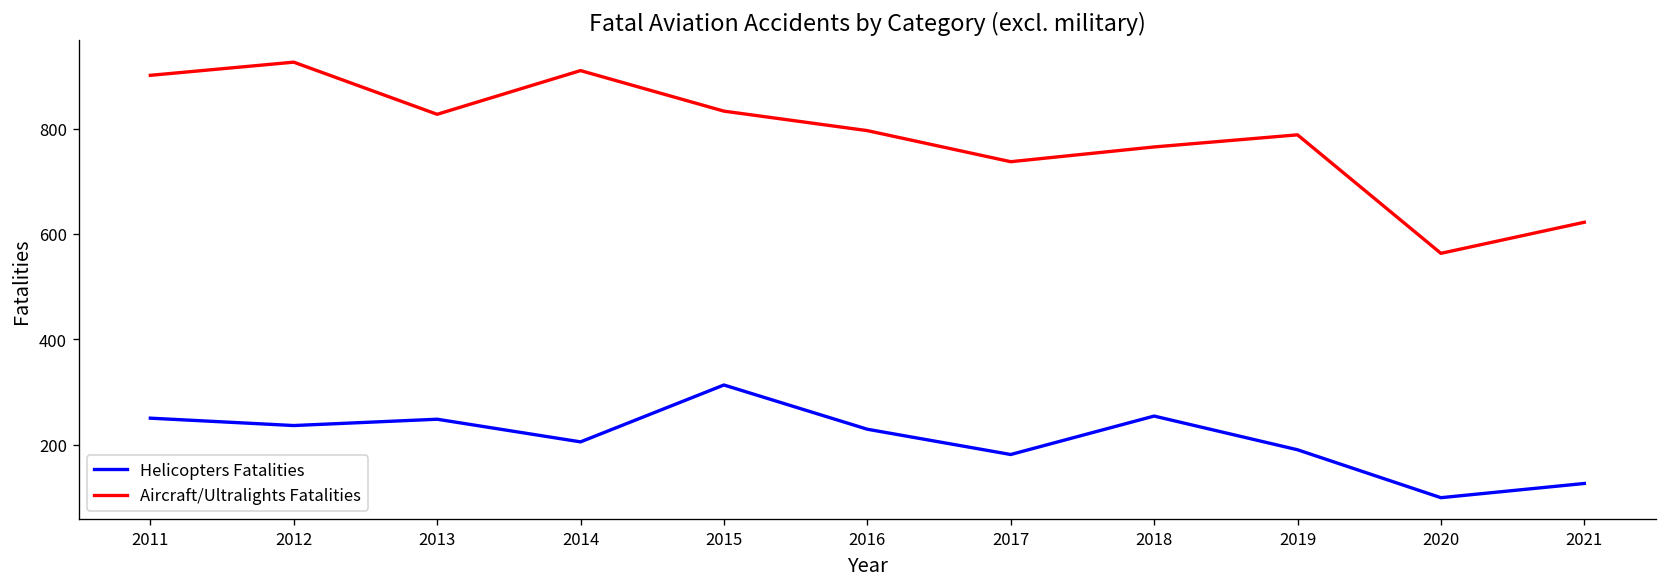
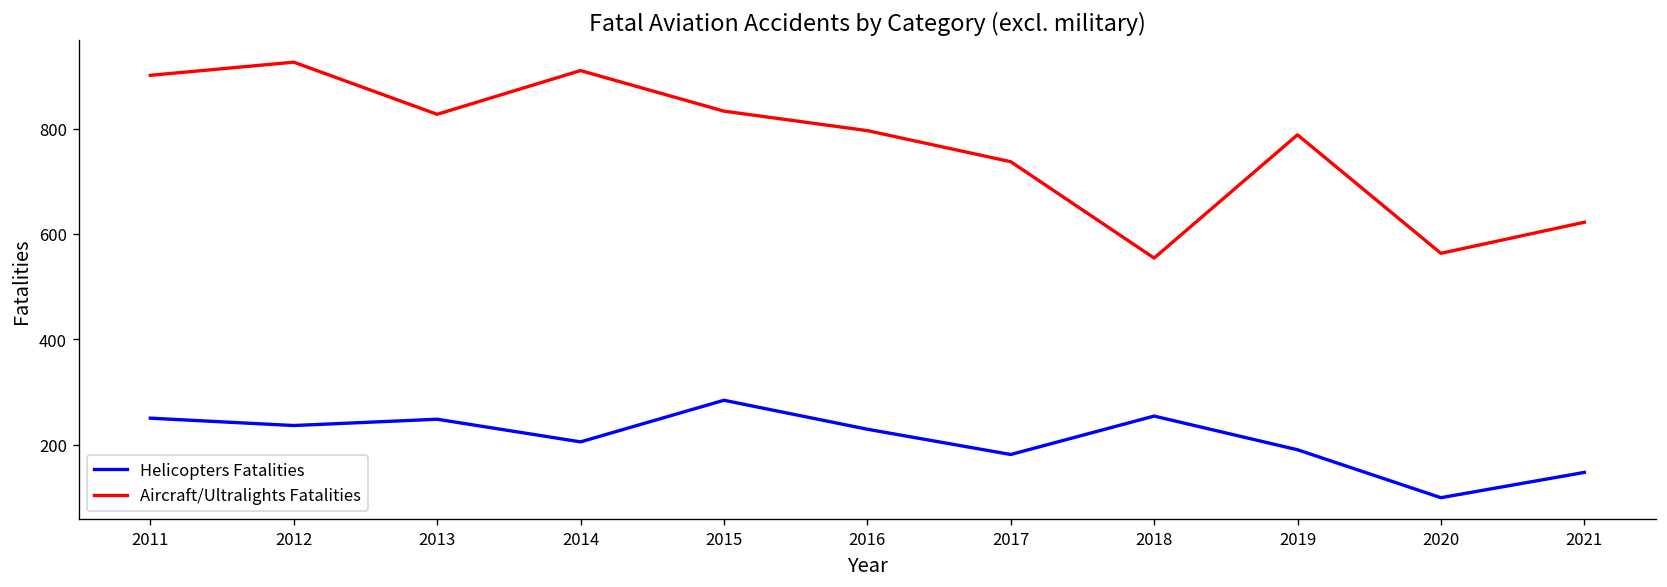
  {
    "Helicopters Fatalities": {
      "2011": 250,
      "2012": 240,
      "2013": 250,
      "2014": 210,
-     "2015": 310,
+     "2015": 280,
      "2016": 230,
      "2017": 180,
      "2018": 250,
      "2019": 190,
      "2020": 100,
-     "2021": 130
+     "2021": 150
    },
    "Aircraft/Ultralights Fatalities": {
      "2011": 900,
      "2012": 930,
      "2013": 830,
      "2014": 910,
      "2015": 830,
      "2016": 800,
      "2017": 740,
-     "2018": 770,
+     "2018": 550,
      "2019": 790,
      "2020": 560,
      "2021": 620
    }
  }
